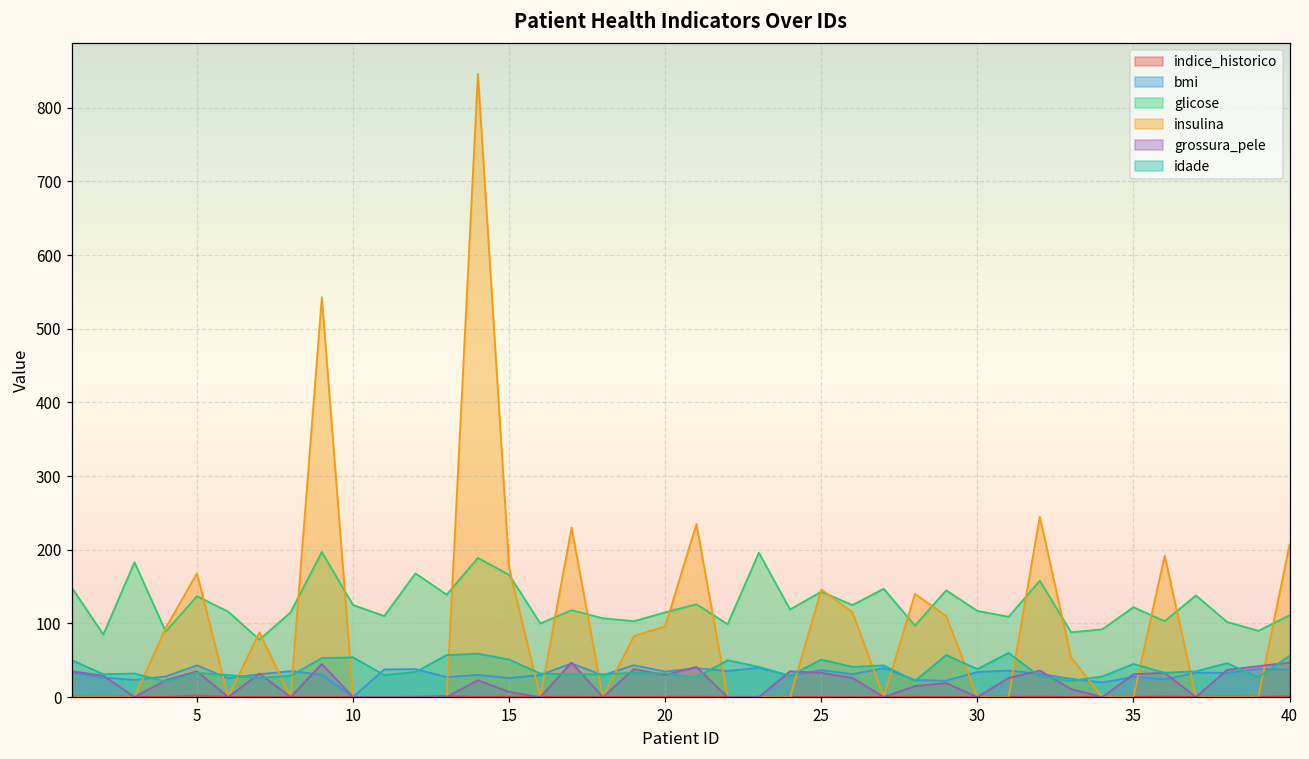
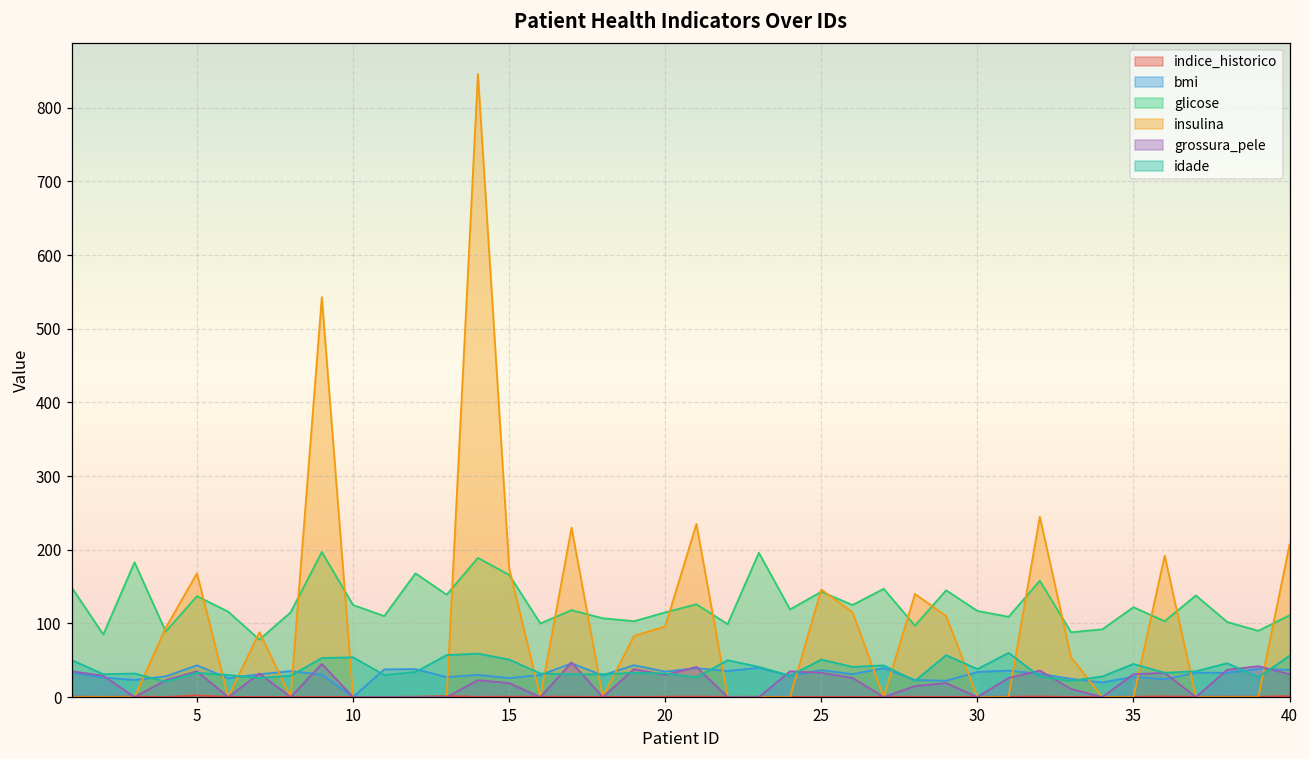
  {
    "grossura_pele": {
-     "15": 10,
-     "40": 50
+     "15": 20,
+     "40": 30
    }
  }
